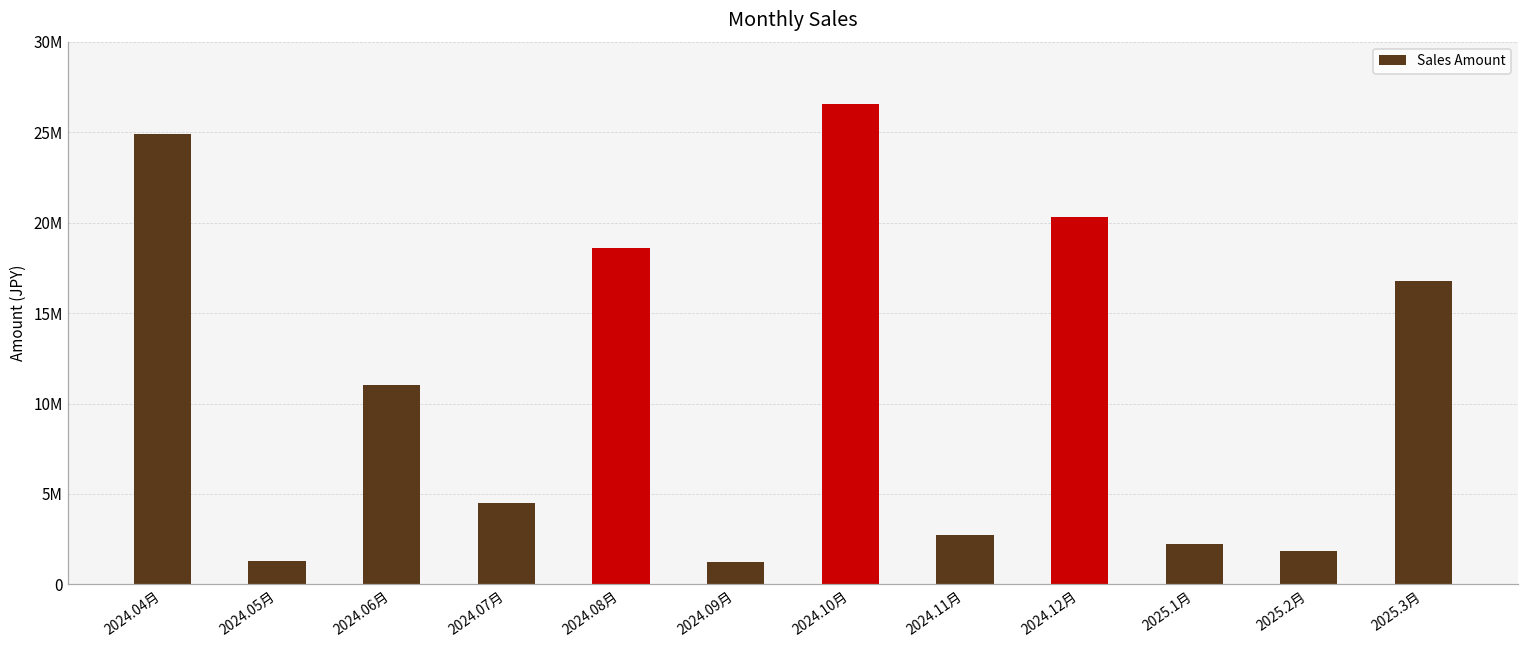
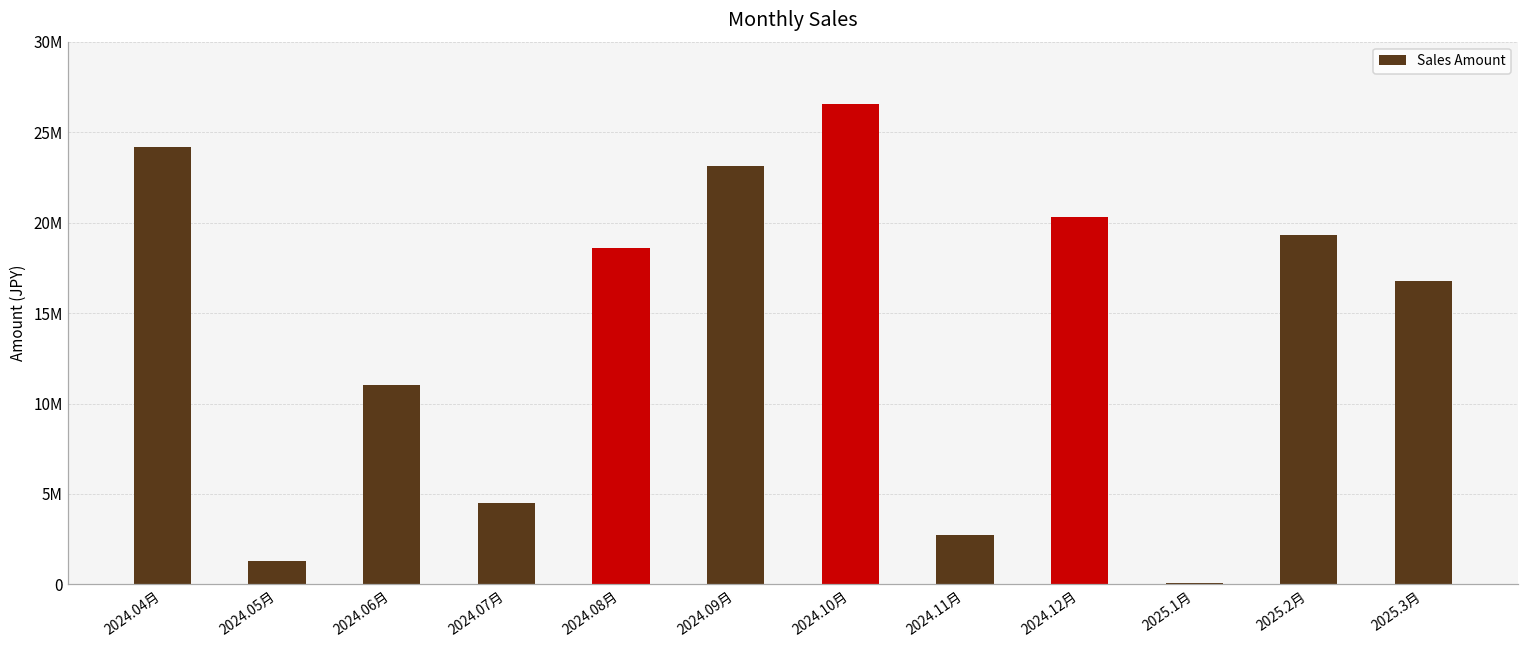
  {
-   "2024.04月": 24900000,
+   "2024.04月": 24200000,
    "2024.05月": 1300000,
    "2024.06月": 11000000,
    "2024.07月": 4500000,
    "2024.08月": 18600000,
-   "2024.09月": 1300000,
+   "2024.09月": 23200000,
    "2024.10月": 26500000,
    "2024.11月": 2700000,
    "2024.12月": 20300000,
-   "2025.1月": 2200000,
-   "2025.2月": 1800000,
+   "2025.1月": 100000,
+   "2025.2月": 19300000,
    "2025.3月": 16800000
  }
